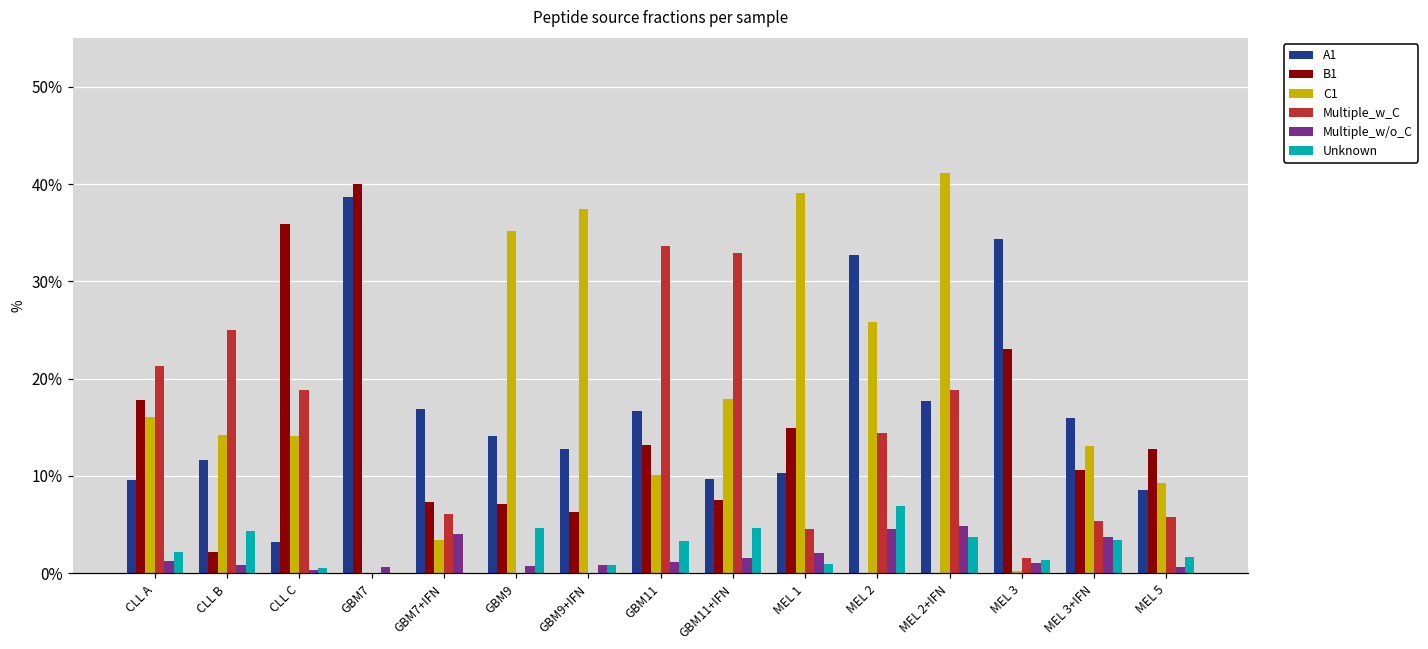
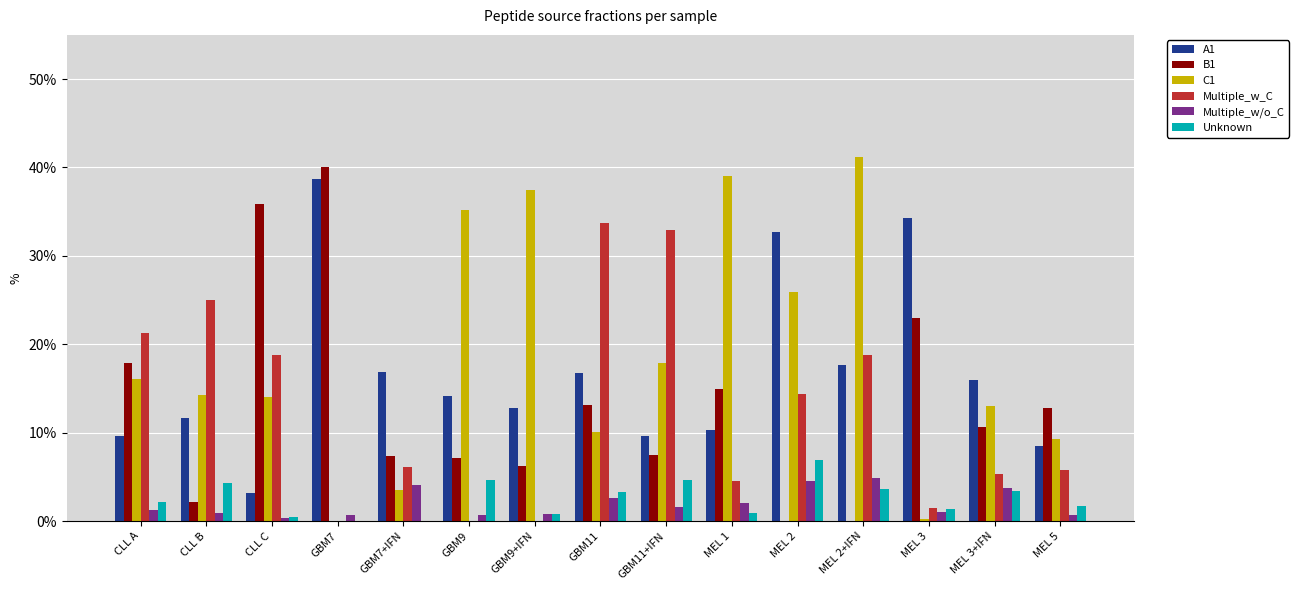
  {
    "A1": {
      "CLL A": "10%",
      "CLL B": "12%",
      "CLL C": "3%",
      "GBM7": "39%",
      "GBM7+IFN": "17%",
      "GBM9": "14%",
      "GBM9+IFN": "13%",
      "GBM11": "17%",
      "GBM11+IFN": "10%",
      "MEL 1": "10%",
      "MEL 2": "33%",
      "MEL 2+IFN": "18%",
      "MEL 3": "34%",
      "MEL 3+IFN": "16%",
      "MEL 5": "9%"
    },
    "B1": {
      "CLL A": "18%",
      "CLL B": "2%",
      "CLL C": "36%",
      "GBM7": "40%",
      "GBM7+IFN": "7%",
      "GBM9": "7%",
      "GBM9+IFN": "6%",
      "GBM11": "13%",
      "GBM11+IFN": "8%",
      "MEL 1": "15%",
      "MEL 2": "0%",
      "MEL 2+IFN": "0%",
      "MEL 3": "23%",
      "MEL 3+IFN": "11%",
      "MEL 5": "13%"
    },
    "C1": {
      "CLL A": "16%",
      "CLL B": "14%",
      "CLL C": "14%",
      "GBM7": "0%",
      "GBM7+IFN": "3%",
      "GBM9": "35%",
      "GBM9+IFN": "38%",
      "GBM11": "10%",
      "GBM11+IFN": "18%",
      "MEL 1": "39%",
      "MEL 2": "26%",
      "MEL 2+IFN": "41%",
      "MEL 3+IFN": "13%",
      "MEL 5": "9%"
    },
    "Multiple_w_C": {
      "CLL A": "21%",
      "CLL B": "25%",
      "CLL C": "19%",
      "GBM7": "0%",
      "GBM7+IFN": "6%",
      "GBM9": "0%",
      "GBM9+IFN": "0%",
      "GBM11": "34%",
      "GBM11+IFN": "33%",
      "MEL 1": "5%",
      "MEL 2": "14%",
      "MEL 2+IFN": "19%",
      "MEL 3": "2%",
      "MEL 3+IFN": "5%",
      "MEL 5": "6%"
    },
    "Multiple_w/o_C": {
      "CLL A": "1%",
      "CLL B": "1%",
      "CLL C": "0%",
      "GBM7": "1%",
      "GBM7+IFN": "4%",
      "GBM9": "1%",
      "GBM9+IFN": "1%",
-     "GBM11": "1%",
+     "GBM11": "3%",
      "GBM11+IFN": "2%",
      "MEL 1": "2%",
      "MEL 2": "5%",
      "MEL 2+IFN": "5%",
      "MEL 3": "1%",
      "MEL 3+IFN": "4%",
      "MEL 5": "1%"
    },
    "Unknown": {
      "CLL A": "2%",
      "CLL B": "4%",
      "CLL C": "0%",
      "GBM7": "0%",
      "GBM7+IFN": "0%",
      "GBM9": "5%",
      "GBM9+IFN": "1%",
      "GBM11": "3%",
      "GBM11+IFN": "5%",
      "MEL 1": "1%",
      "MEL 2": "7%",
      "MEL 2+IFN": "4%",
      "MEL 3": "1%",
      "MEL 3+IFN": "3%",
      "MEL 5": "2%"
    }
  }
